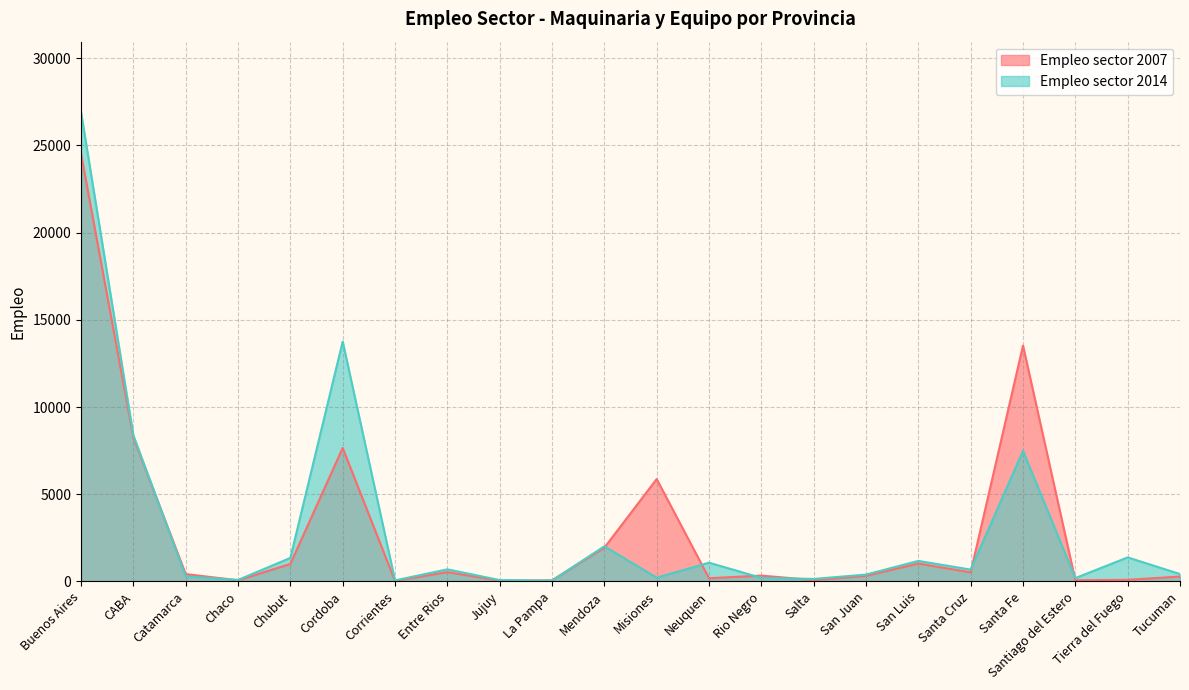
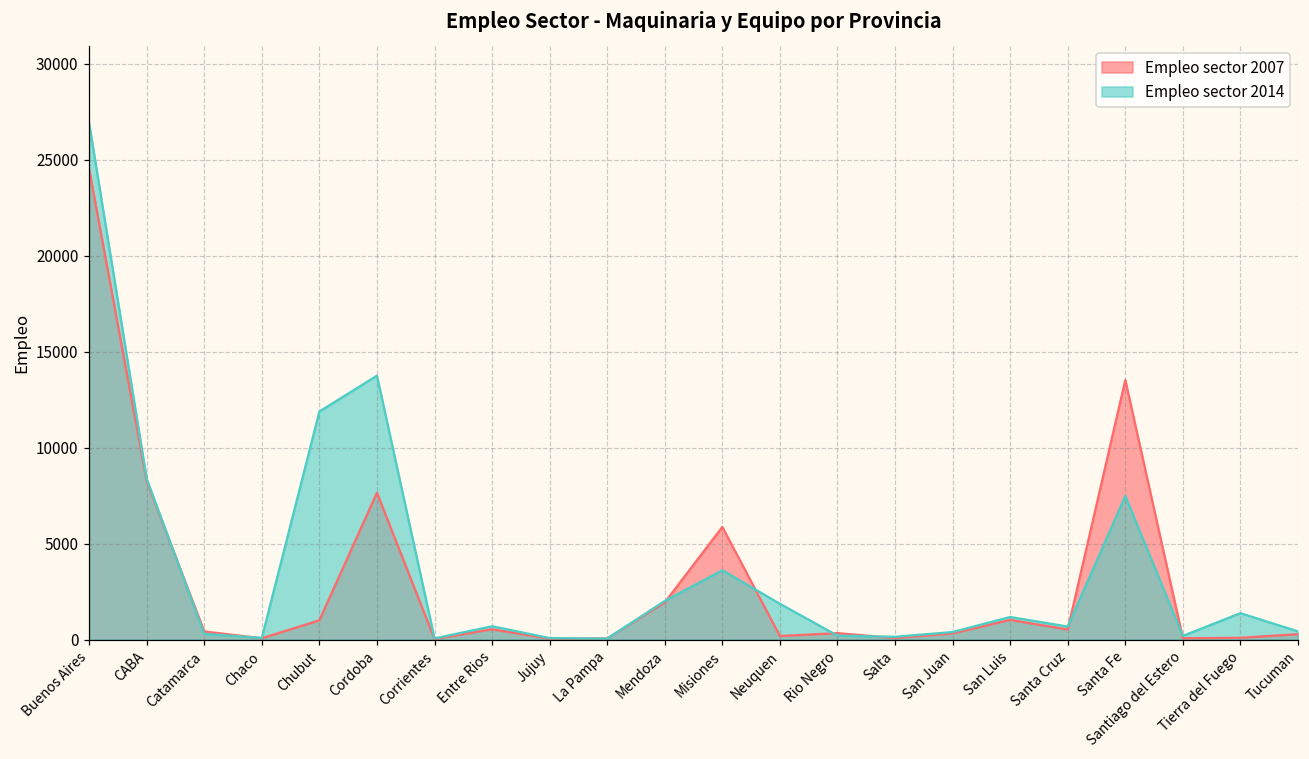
  {
    "Empleo sector 2007": {
      "Buenos Aires": 24500,
      "Chubut": 1000,
      "Cordoba": 7700,
      "Entre Rios": 500,
      "Misiones": 5900,
      "Neuquen": 200,
      "San Luis": 1000,
      "Santa Cruz": 500,
      "Santa Fe": 13500,
      "Tierra del Fuego": 100
    },
    "Empleo sector 2014": {
      "Buenos Aires": 26900,
-     "Chubut": 1400,
+     "Chubut": 11900,
      "Cordoba": 13800,
      "Entre Rios": 700,
-     "Misiones": 200,
-     "Neuquen": 1100,
+     "Misiones": 3600,
+     "Neuquen": 1900,
      "San Luis": 1200,
      "Santa Cruz": 700,
      "Santa Fe": 7500,
      "Tierra del Fuego": 1400
    }
  }
